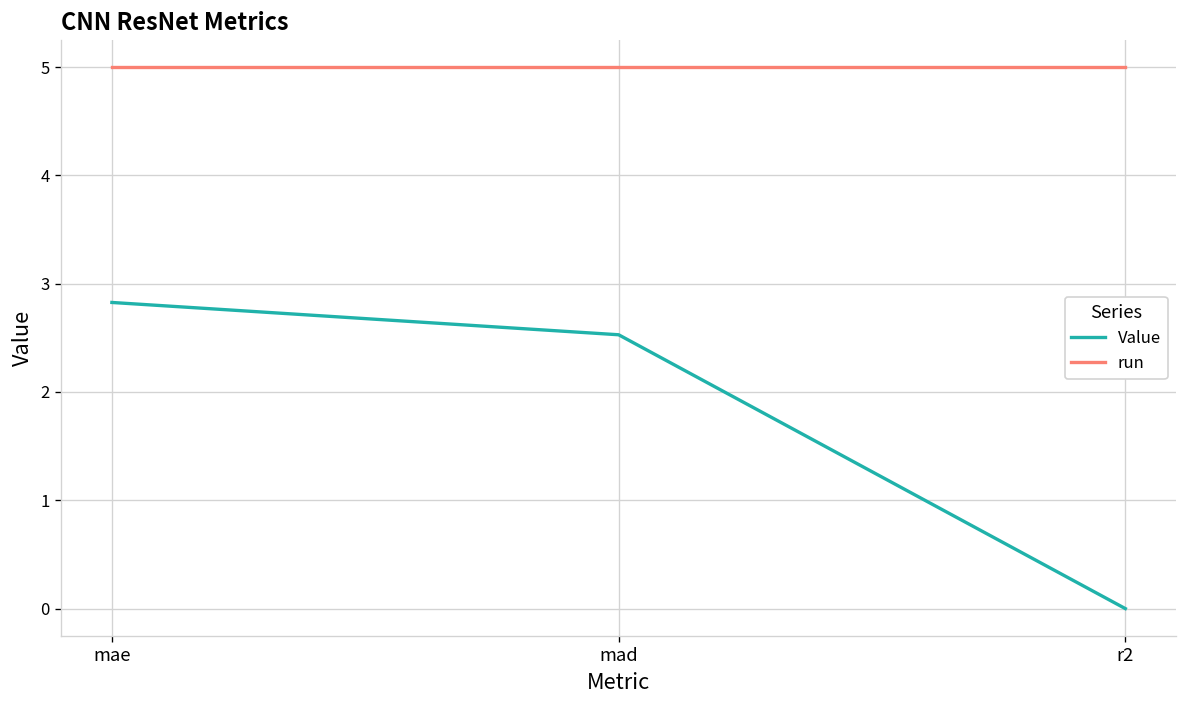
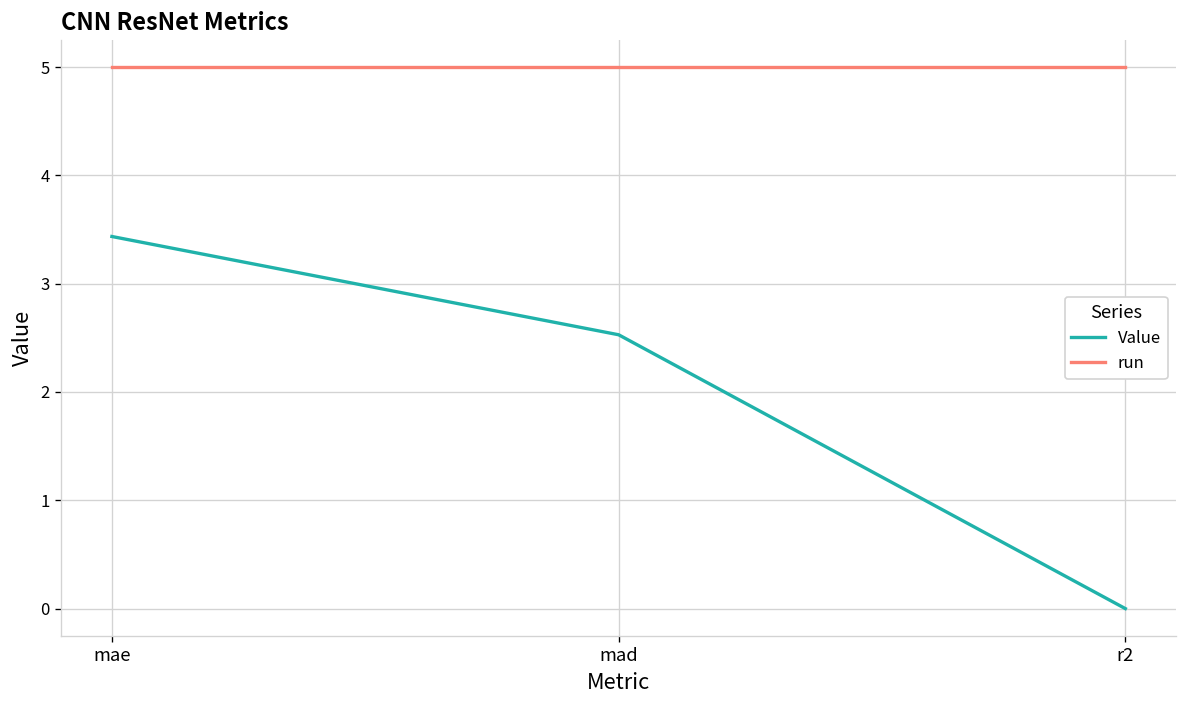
  {
    "Value": {
-     "mae": 2.8,
+     "mae": 3.4,
      "mad": 2.5,
      "r2": 0.0
    },
    "run": {
      "mae": 5.0,
      "mad": 5.0,
      "r2": 5.0
    }
  }
